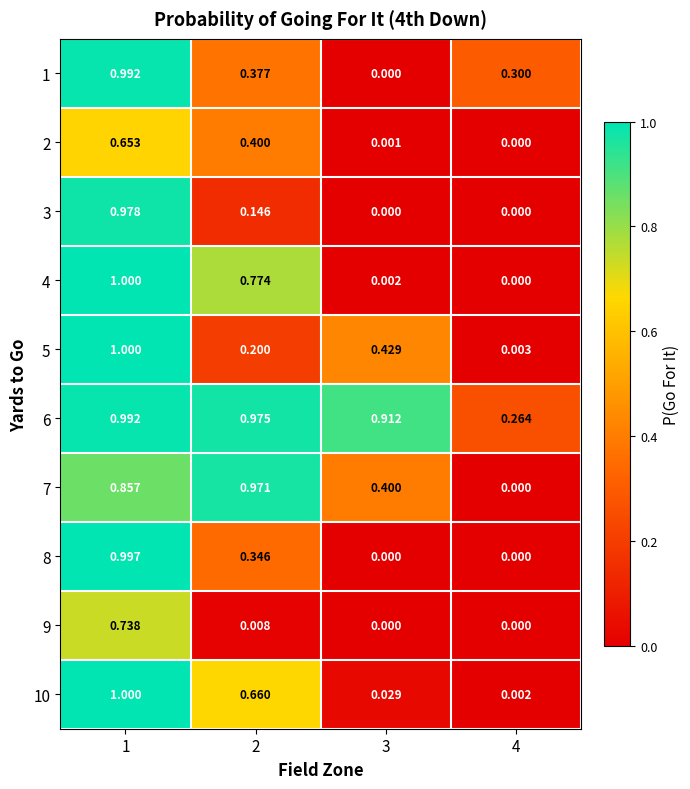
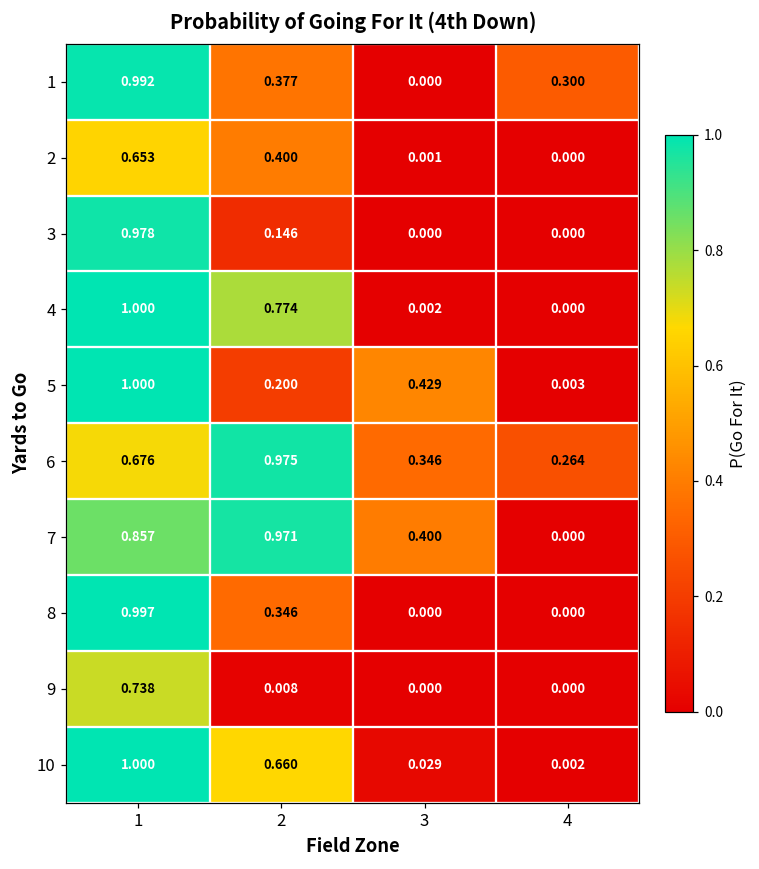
  {
    "1": {
      "1": 0.992,
      "2": 0.377,
      "3": 0.000,
      "4": 0.300
    },
    "2": {
      "1": 0.653,
      "2": 0.400,
      "3": 0.001,
      "4": 0.000
    },
    "3": {
      "1": 0.978,
      "2": 0.146,
      "3": 0.000,
      "4": 0.000
    },
    "4": {
      "1": 1.000,
      "2": 0.774,
      "3": 0.002,
      "4": 0.000
    },
    "5": {
      "1": 1.000,
      "2": 0.200,
      "3": 0.429,
      "4": 0.003
    },
    "6": {
-     "1": 0.992,
+     "1": 0.676,
      "2": 0.975,
-     "3": 0.912,
+     "3": 0.346,
      "4": 0.264
    },
    "7": {
      "1": 0.857,
      "2": 0.971,
      "3": 0.400,
      "4": 0.000
    },
    "8": {
      "1": 0.997,
      "2": 0.346,
      "3": 0.000,
      "4": 0.000
    },
    "9": {
      "1": 0.738,
      "2": 0.008,
      "3": 0.000,
      "4": 0.000
    },
    "10": {
      "1": 1.000,
      "2": 0.660,
      "3": 0.029,
      "4": 0.002
    }
  }
